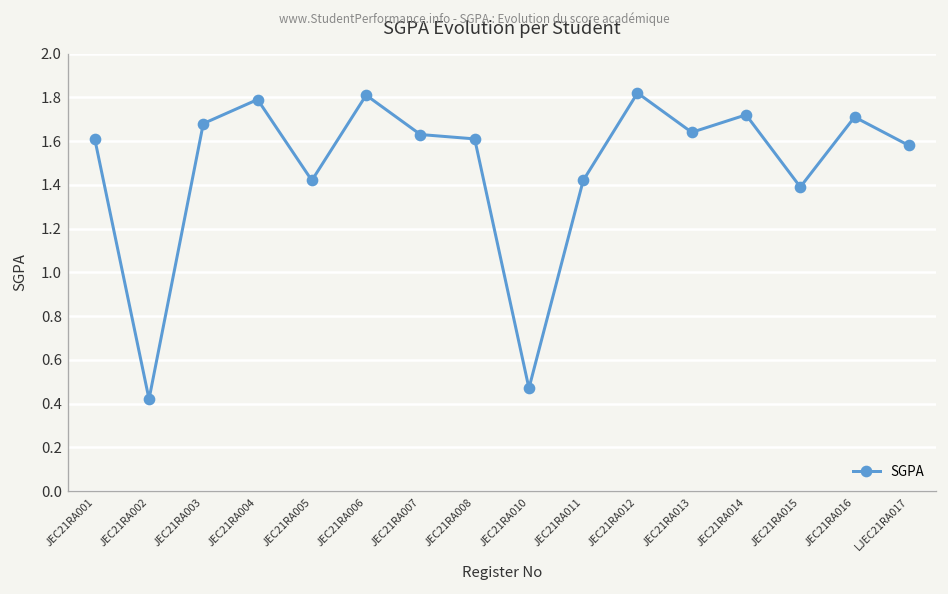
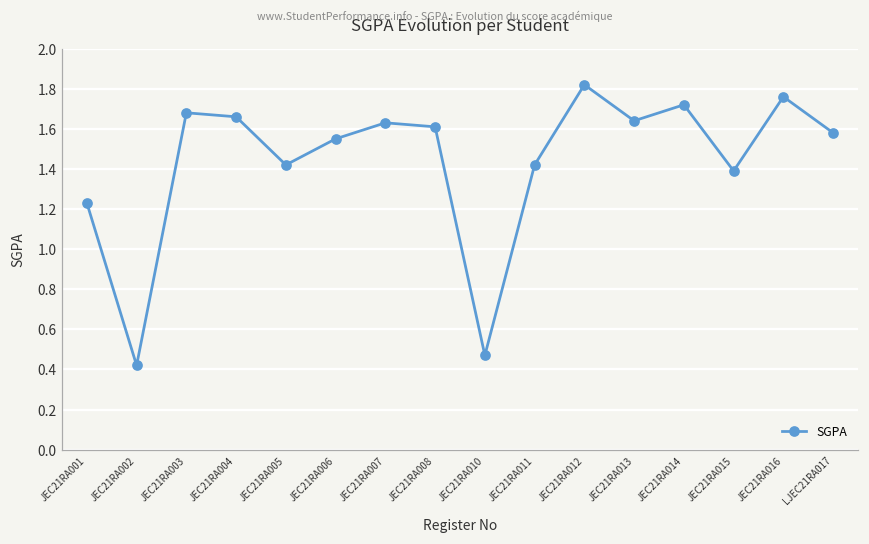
  {
-   "JEC21RA001": 1.61,
+   "JEC21RA001": 1.23,
    "JEC21RA002": 0.42,
    "JEC21RA003": 1.68,
-   "JEC21RA004": 1.79,
+   "JEC21RA004": 1.66,
    "JEC21RA005": 1.42,
-   "JEC21RA006": 1.81,
+   "JEC21RA006": 1.55,
    "JEC21RA007": 1.63,
    "JEC21RA008": 1.61,
    "JEC21RA010": 0.47,
    "JEC21RA011": 1.42,
    "JEC21RA012": 1.82,
    "JEC21RA013": 1.64,
    "JEC21RA014": 1.72,
    "JEC21RA015": 1.39,
-   "JEC21RA016": 1.71,
+   "JEC21RA016": 1.76,
    "LJEC21RA017": 1.58
  }
